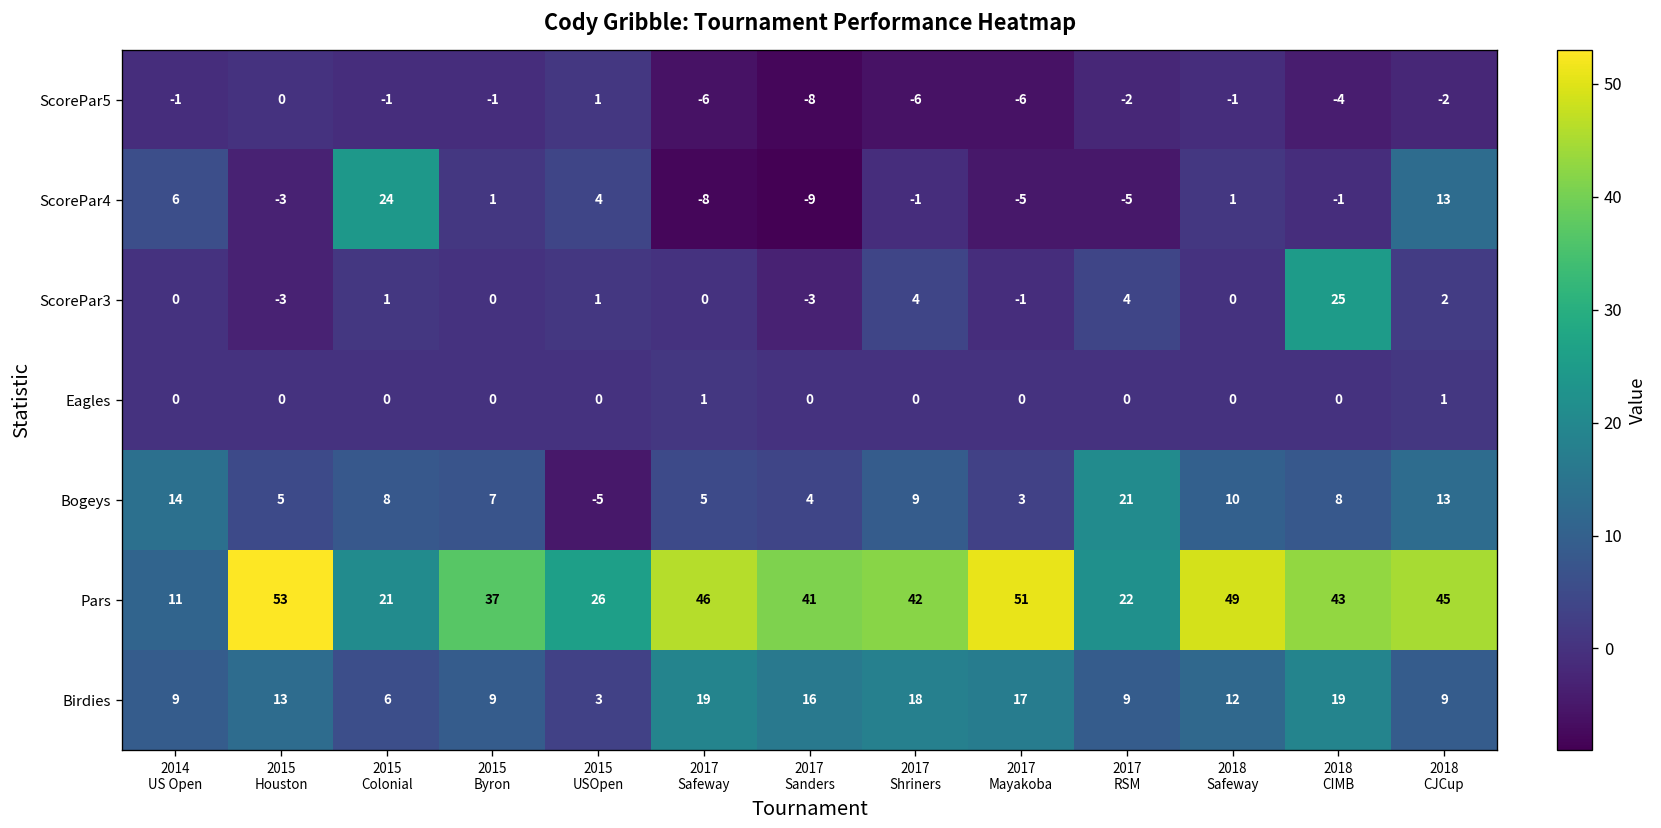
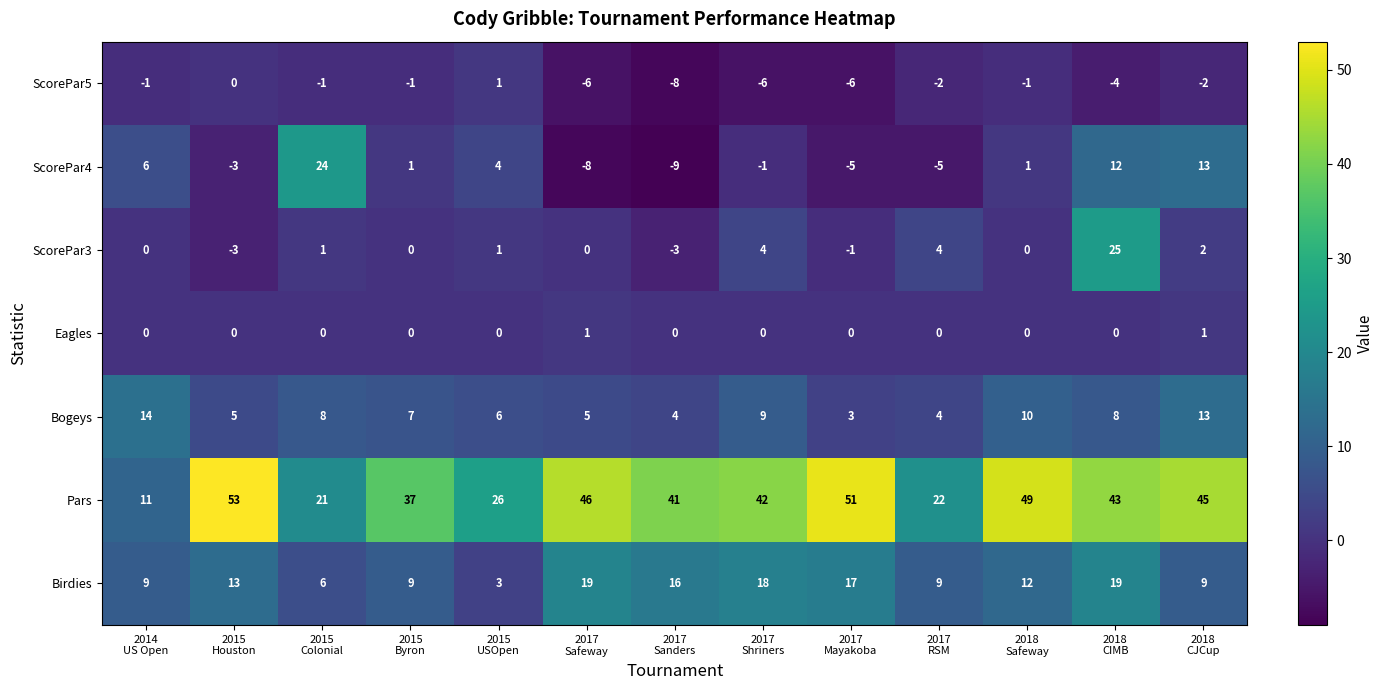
  {
    "ScorePar5": {
      "2014 US Open": -1,
      "2015 Houston": 0,
      "2015 Colonial": -1,
      "2015 Byron": -1,
      "2015 USOpen": 1,
      "2017 Safeway": -6,
      "2017 Sanders": -8,
      "2017 Shriners": -6,
      "2017 Mayakoba": -6,
      "2017 RSM": -2,
      "2018 Safeway": -1,
      "2018 CIMB": -4,
      "2018 CJCup": -2
    },
    "ScorePar4": {
      "2014 US Open": 6,
      "2015 Houston": -3,
      "2015 Colonial": 24,
      "2015 Byron": 1,
      "2015 USOpen": 4,
      "2017 Safeway": -8,
      "2017 Sanders": -9,
      "2017 Shriners": -1,
      "2017 Mayakoba": -5,
      "2017 RSM": -5,
      "2018 Safeway": 1,
-     "2018 CIMB": -1,
+     "2018 CIMB": 12,
      "2018 CJCup": 13
    },
    "ScorePar3": {
      "2014 US Open": 0,
      "2015 Houston": -3,
      "2015 Colonial": 1,
      "2015 Byron": 0,
      "2015 USOpen": 1,
      "2017 Safeway": 0,
      "2017 Sanders": -3,
      "2017 Shriners": 4,
      "2017 Mayakoba": -1,
      "2017 RSM": 4,
      "2018 Safeway": 0,
      "2018 CIMB": 25,
      "2018 CJCup": 2
    },
    "Eagles": {
      "2014 US Open": 0,
      "2015 Houston": 0,
      "2015 Colonial": 0,
      "2015 Byron": 0,
      "2015 USOpen": 0,
      "2017 Safeway": 1,
      "2017 Sanders": 0,
      "2017 Shriners": 0,
      "2017 Mayakoba": 0,
      "2017 RSM": 0,
      "2018 Safeway": 0,
      "2018 CIMB": 0,
      "2018 CJCup": 1
    },
    "Bogeys": {
      "2014 US Open": 14,
      "2015 Houston": 5,
      "2015 Colonial": 8,
      "2015 Byron": 7,
-     "2015 USOpen": -5,
+     "2015 USOpen": 6,
      "2017 Safeway": 5,
      "2017 Sanders": 4,
      "2017 Shriners": 9,
      "2017 Mayakoba": 3,
-     "2017 RSM": 21,
+     "2017 RSM": 4,
      "2018 Safeway": 10,
      "2018 CIMB": 8,
      "2018 CJCup": 13
    },
    "Pars": {
      "2014 US Open": 11,
      "2015 Houston": 53,
      "2015 Colonial": 21,
      "2015 Byron": 37,
      "2015 USOpen": 26,
      "2017 Safeway": 46,
      "2017 Sanders": 41,
      "2017 Shriners": 42,
      "2017 Mayakoba": 51,
      "2017 RSM": 22,
      "2018 Safeway": 49,
      "2018 CIMB": 43,
      "2018 CJCup": 45
    },
    "Birdies": {
      "2014 US Open": 9,
      "2015 Houston": 13,
      "2015 Colonial": 6,
      "2015 Byron": 9,
      "2015 USOpen": 3,
      "2017 Safeway": 19,
      "2017 Sanders": 16,
      "2017 Shriners": 18,
      "2017 Mayakoba": 17,
      "2017 RSM": 9,
      "2018 Safeway": 12,
      "2018 CIMB": 19,
      "2018 CJCup": 9
    }
  }
